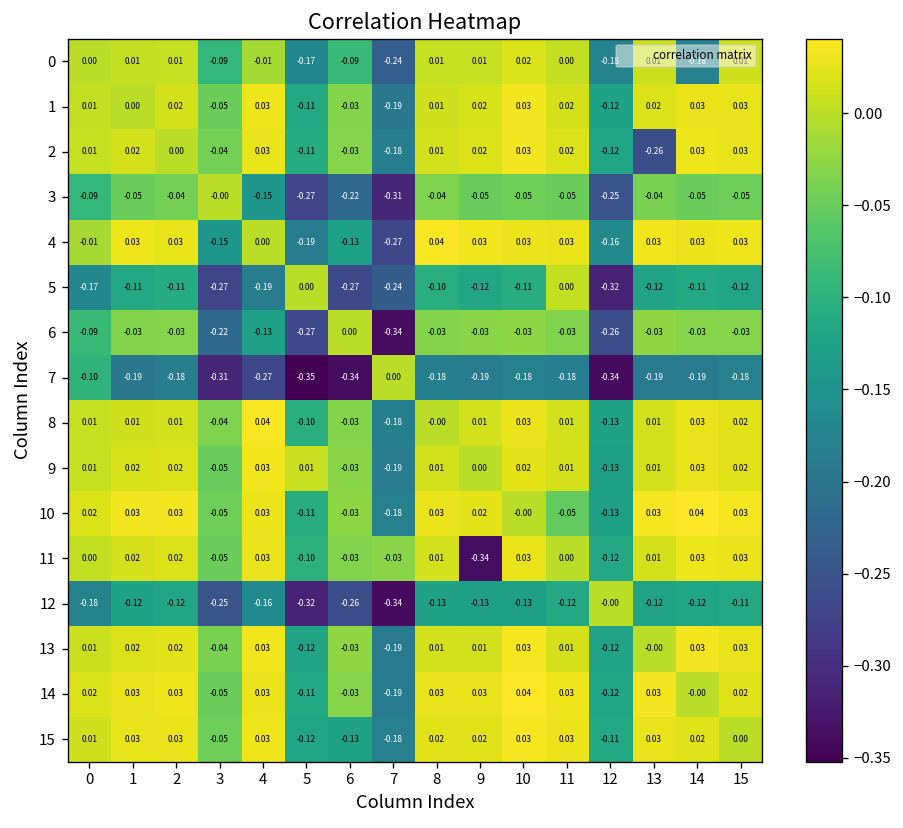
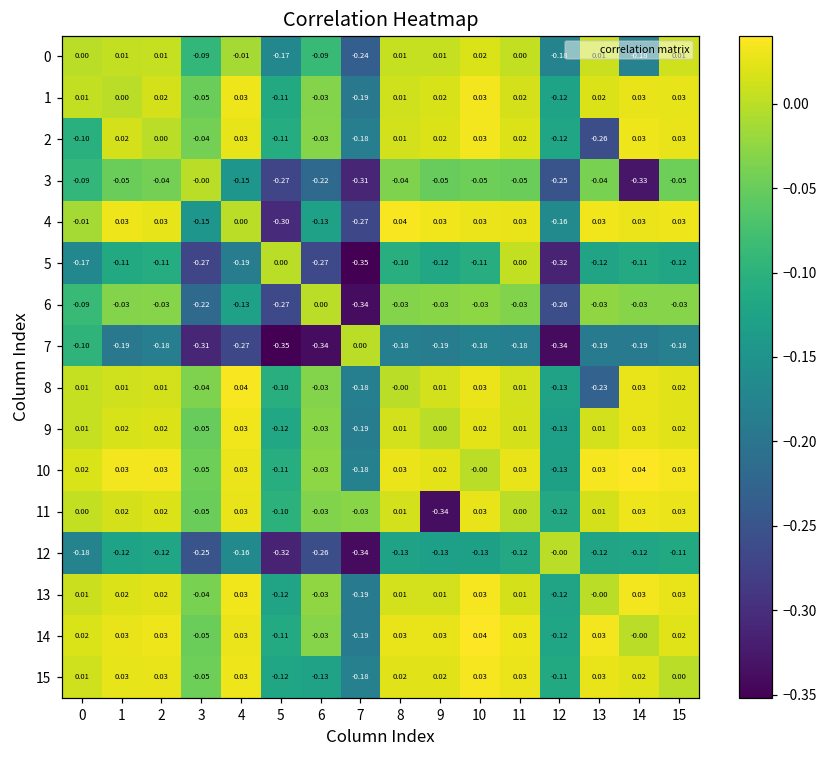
  {
    "2": {
-     "0": 0.01,
+     "0": -0.10,
      "1": 0.02,
      "2": 0.00,
      "3": -0.04,
      "4": 0.03,
      "5": -0.11,
      "6": -0.03,
      "7": -0.18,
      "8": 0.01,
      "9": 0.02,
      "10": 0.03,
      "11": 0.02,
      "12": -0.12,
      "13": -0.26,
      "14": 0.03,
      "15": 0.03
    },
    "3": {
      "0": -0.09,
      "1": -0.05,
      "2": -0.04,
      "3": -0.00,
      "4": -0.15,
      "5": -0.27,
      "6": -0.22,
      "7": -0.31,
      "8": -0.04,
      "9": -0.05,
      "10": -0.05,
      "11": -0.05,
      "12": -0.25,
      "13": -0.04,
-     "14": -0.05,
+     "14": -0.33,
      "15": -0.05
    },
    "4": {
      "0": -0.01,
      "1": 0.03,
      "2": 0.03,
      "3": -0.15,
      "4": 0.00,
-     "5": -0.19,
+     "5": -0.30,
      "6": -0.13,
      "7": -0.27,
      "8": 0.04,
      "9": 0.03,
      "10": 0.03,
      "11": 0.03,
      "12": -0.16,
      "13": 0.03,
      "14": 0.03,
      "15": 0.03
    },
    "5": {
      "0": -0.17,
      "1": -0.11,
      "2": -0.11,
      "3": -0.27,
      "4": -0.19,
      "5": 0.00,
      "6": -0.27,
-     "7": -0.24,
+     "7": -0.35,
      "8": -0.10,
      "9": -0.12,
      "10": -0.11,
      "11": 0.00,
      "12": -0.32,
      "13": -0.12,
      "14": -0.11,
      "15": -0.12
    },
    "8": {
      "0": 0.01,
      "1": 0.01,
      "2": 0.01,
      "3": -0.04,
      "4": 0.04,
      "5": -0.10,
      "6": -0.03,
      "7": -0.18,
      "8": -0.00,
      "9": 0.01,
      "10": 0.03,
      "11": 0.01,
      "12": -0.13,
-     "13": 0.01,
+     "13": -0.23,
      "14": 0.03,
      "15": 0.02
    },
    "9": {
      "0": 0.01,
      "1": 0.02,
      "2": 0.02,
      "3": -0.05,
      "4": 0.03,
-     "5": 0.01,
+     "5": -0.12,
      "6": -0.03,
      "7": -0.19,
      "8": 0.01,
      "9": 0.00,
      "10": 0.02,
      "11": 0.01,
      "12": -0.13,
      "13": 0.01,
      "14": 0.03,
      "15": 0.02
    },
    "10": {
      "0": 0.02,
      "1": 0.03,
      "2": 0.03,
      "3": -0.05,
      "4": 0.03,
      "5": -0.11,
      "6": -0.03,
      "7": -0.18,
      "8": 0.03,
      "9": 0.02,
      "10": -0.00,
-     "11": -0.05,
+     "11": 0.03,
      "12": -0.13,
      "13": 0.03,
      "14": 0.04,
      "15": 0.03
    }
  }
